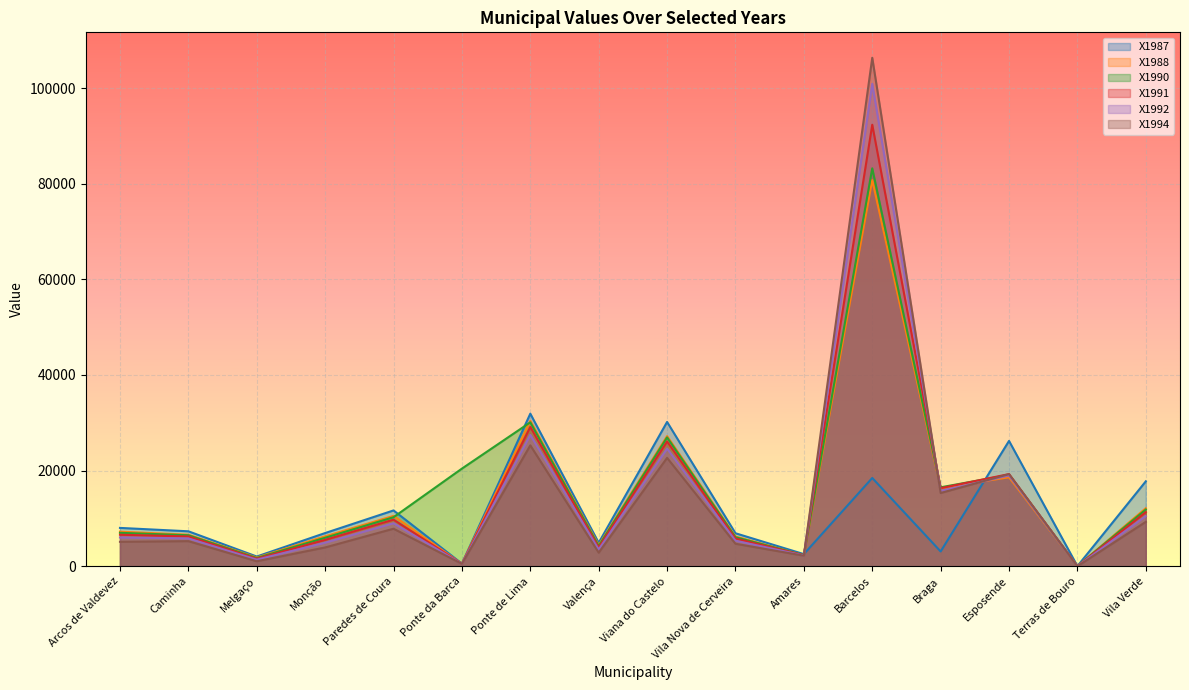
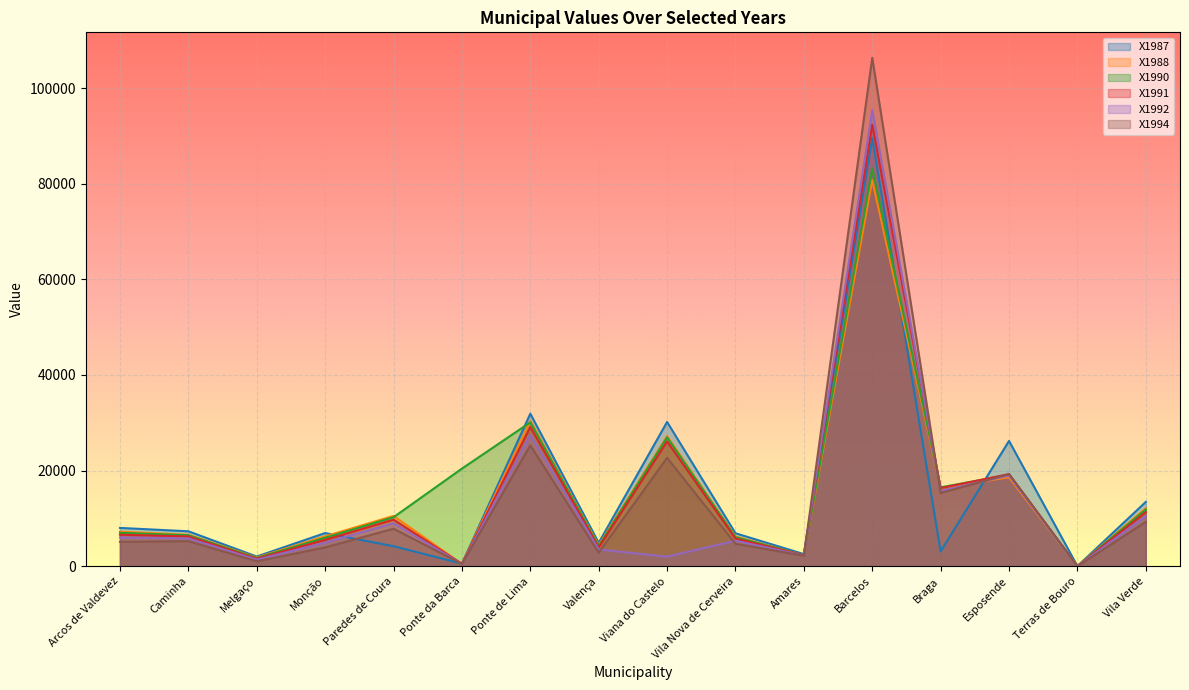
  {
    "X1987": {
      "Arcos de Valdevez": 8000,
      "Caminha": 7000,
      "Monção": 7000,
-     "Paredes de Coura": 12000,
+     "Paredes de Coura": 4000,
      "Ponte de Lima": 32000,
      "Viana do Castelo": 30000,
      "Vila Nova de Cerveira": 7000,
-     "Barcelos": 18000,
+     "Barcelos": 90000,
      "Braga": 3000,
      "Esposende": 26000,
-     "Vila Verde": 18000
+     "Vila Verde": 13000
    },
    "X1990": {
      "Ponte da Barca": 20000,
      "Barcelos": 83000
    },
    "X1992": {
      "Arcos de Valdevez": 6000,
      "Monção": 5000,
      "Paredes de Coura": 9000,
      "Ponte de Lima": 27000,
-     "Viana do Castelo": 25000,
-     "Barcelos": 101000,
+     "Viana do Castelo": 2000,
+     "Barcelos": 95000,
      "Vila Verde": 11000
    }
  }
